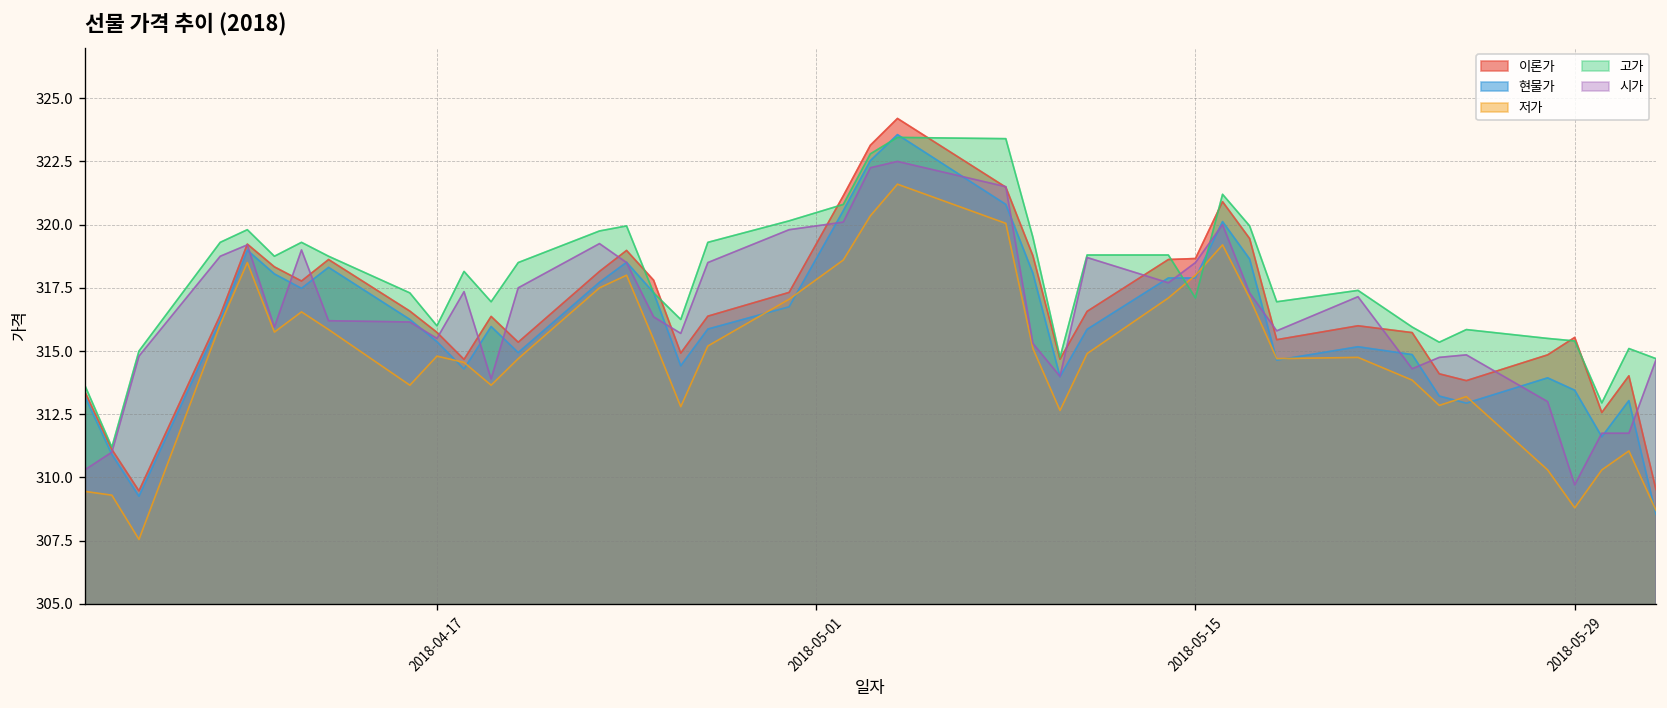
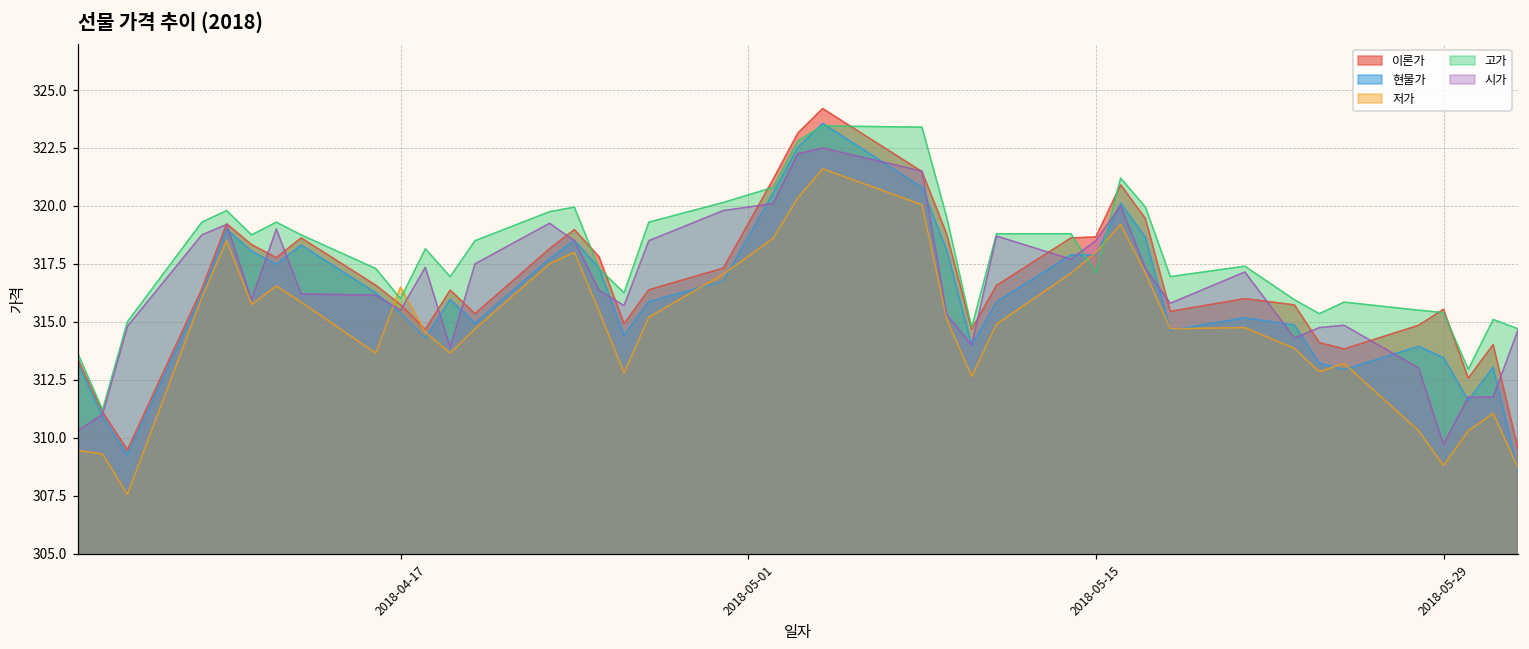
  {
    "이론가": {
      "2018-04-17": 315.7,
      "2018-05-15": 318.7,
      "2018-05-29": 315.5
    },
    "현물가": {
      "2018-04-17": 315.4,
      "2018-05-29": 313.5
    },
    "저가": {
-     "2018-04-17": 314.8,
+     "2018-04-17": 316.5,
      "2018-05-29": 308.8
    },
    "고가": {
      "2018-04-17": 316.0,
      "2018-05-15": 317.1,
      "2018-05-29": 315.4
    },
    "시가": {
      "2018-04-17": 315.5,
      "2018-05-15": 318.5,
      "2018-05-29": 309.7
    }
  }
